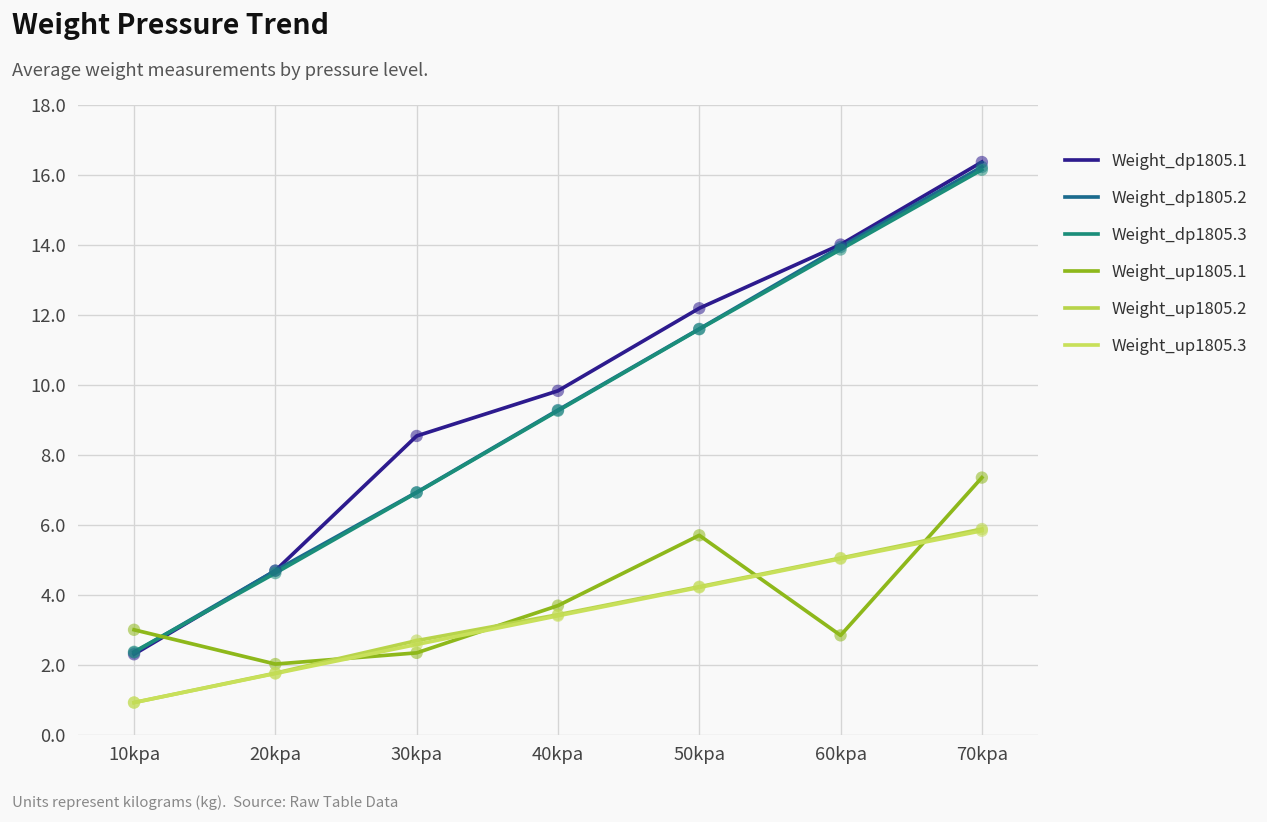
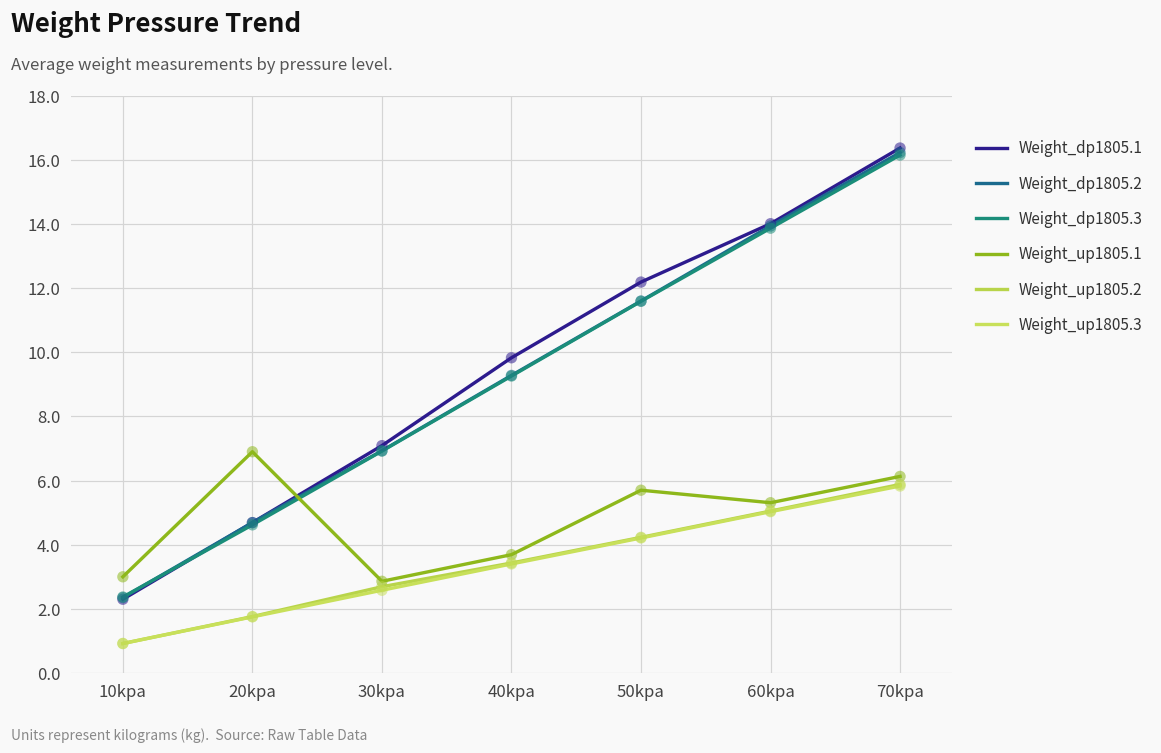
  {
    "Weight_dp1805.1": {
-     "30kpa": 8.5,
+     "30kpa": 7.1,
      "40kpa": 9.8,
      "50kpa": 12.2,
      "70kpa": 16.4
    },
    "Weight_up1805.1": {
      "10kpa": 3.0,
-     "20kpa": 2.0,
-     "30kpa": 2.3,
+     "20kpa": 6.9,
+     "30kpa": 2.9,
      "40kpa": 3.7,
      "50kpa": 5.7,
-     "60kpa": 2.8,
-     "70kpa": 7.4
+     "60kpa": 5.3,
+     "70kpa": 6.1
    }
  }
